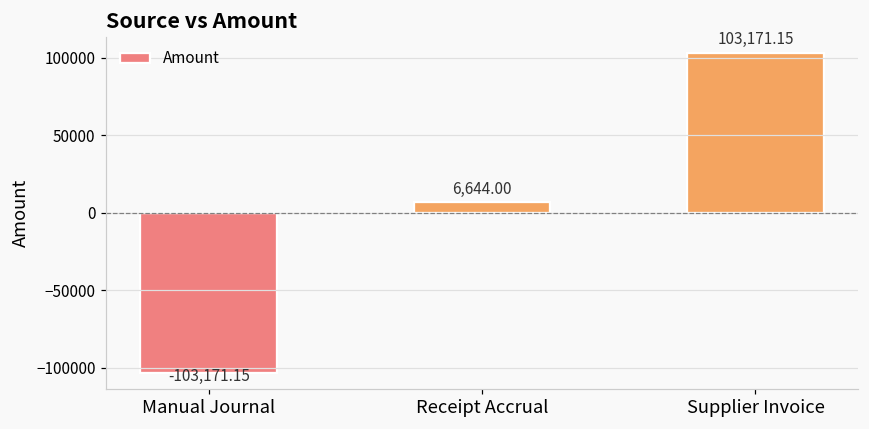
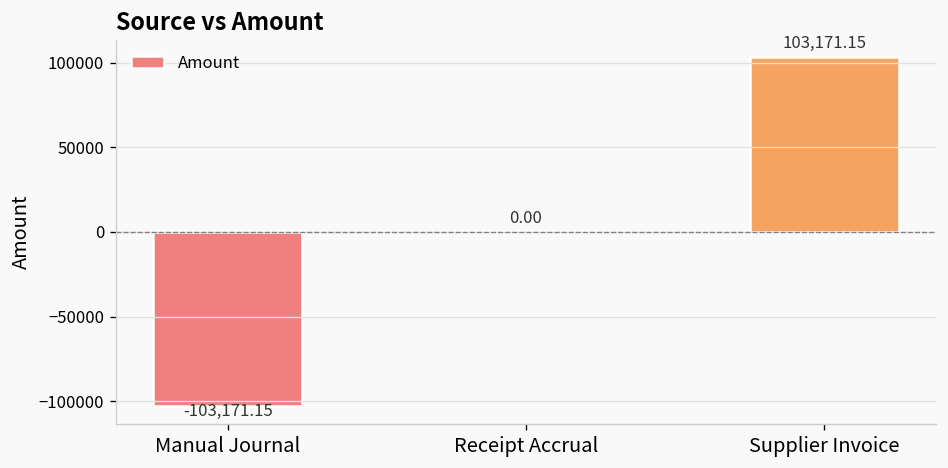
  {
    "Manual Journal": "-103,171.15",
-   "Receipt Accrual": "6,644.00",
+   "Receipt Accrual": "0.00",
    "Supplier Invoice": "103,171.15"
  }
